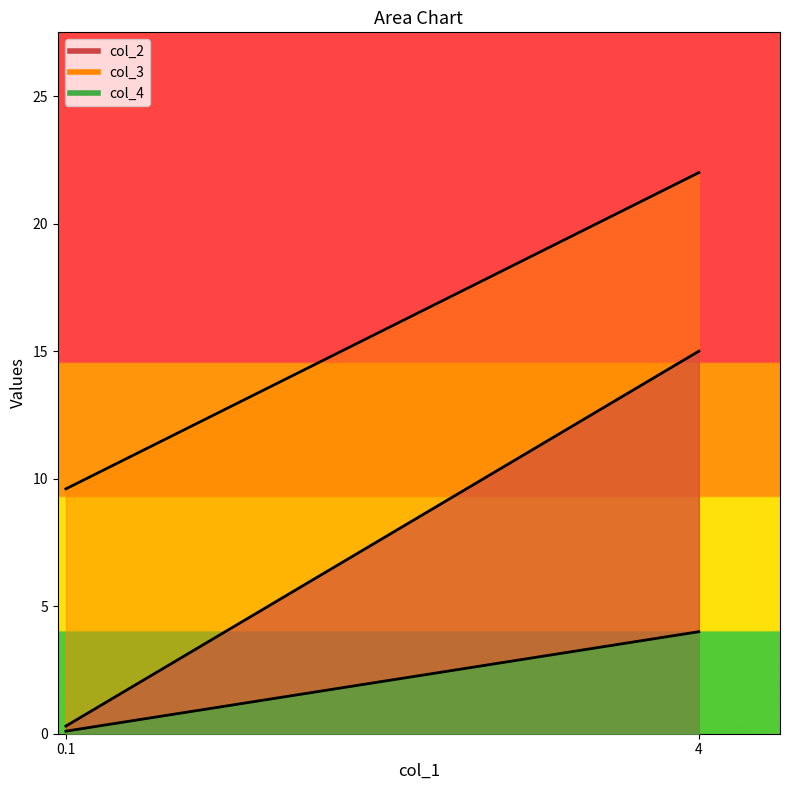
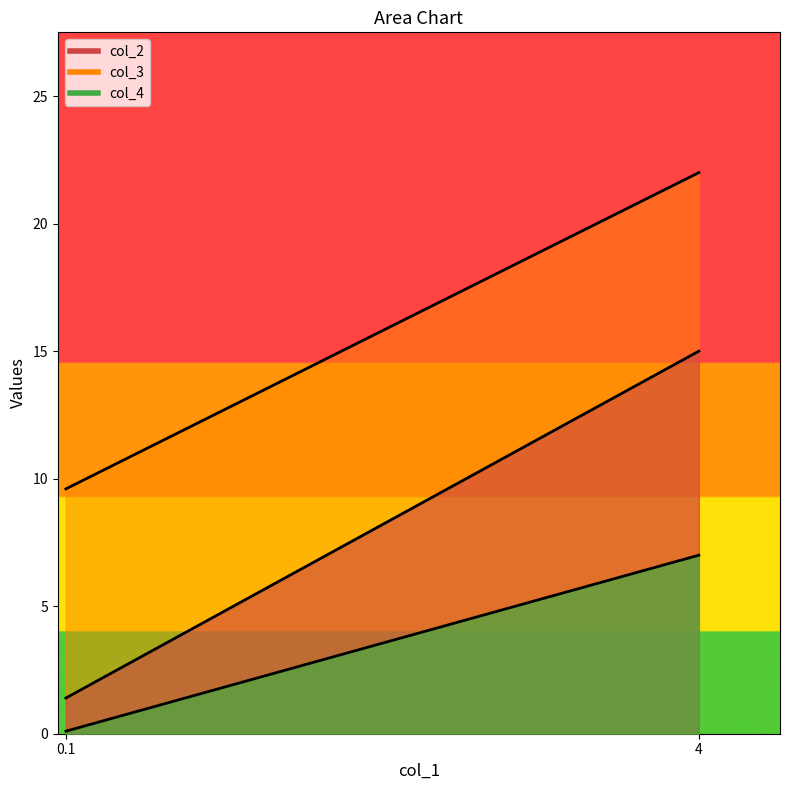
  {
    "col_2": {
-     "0.1": 0.3,
+     "0.1": 1.4,
      "4": 15.0
    },
    "col_3": {
      "0.1": 9.6,
      "4": 22.0
    },
    "col_4": {
      "0.1": 0.1,
-     "4": 4
+     "4": 7
    }
  }
